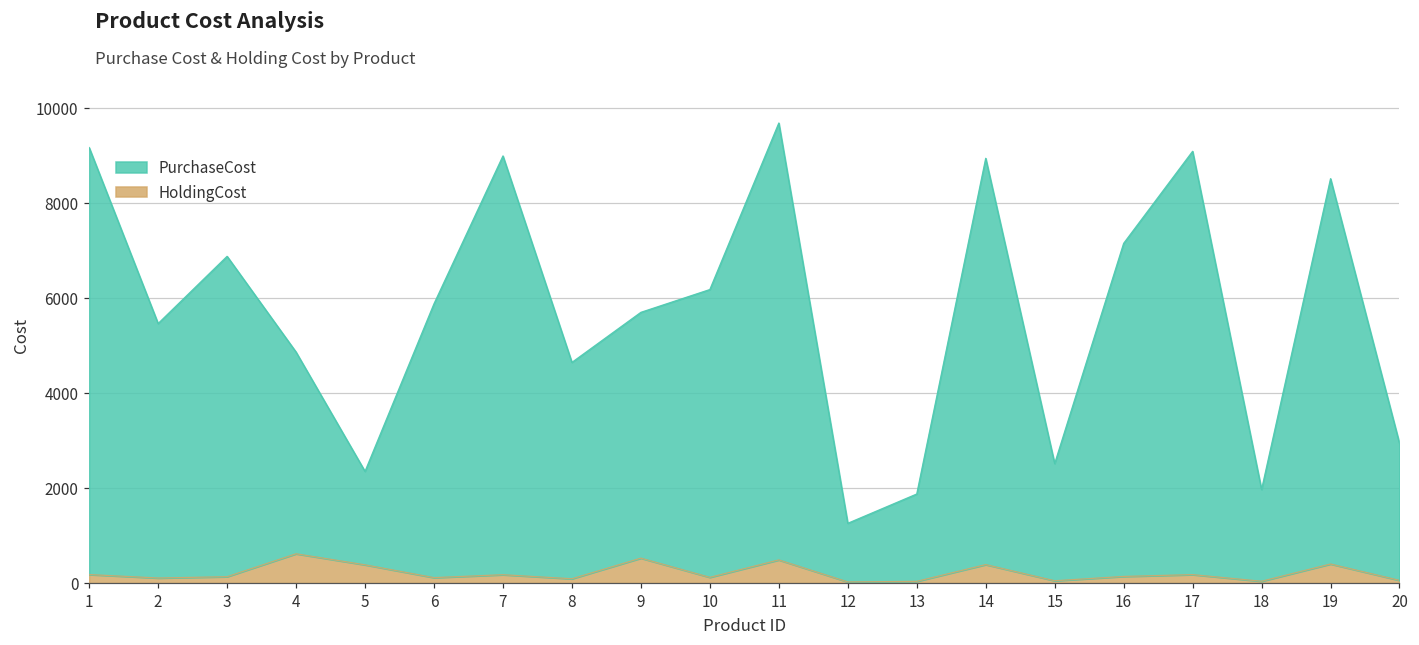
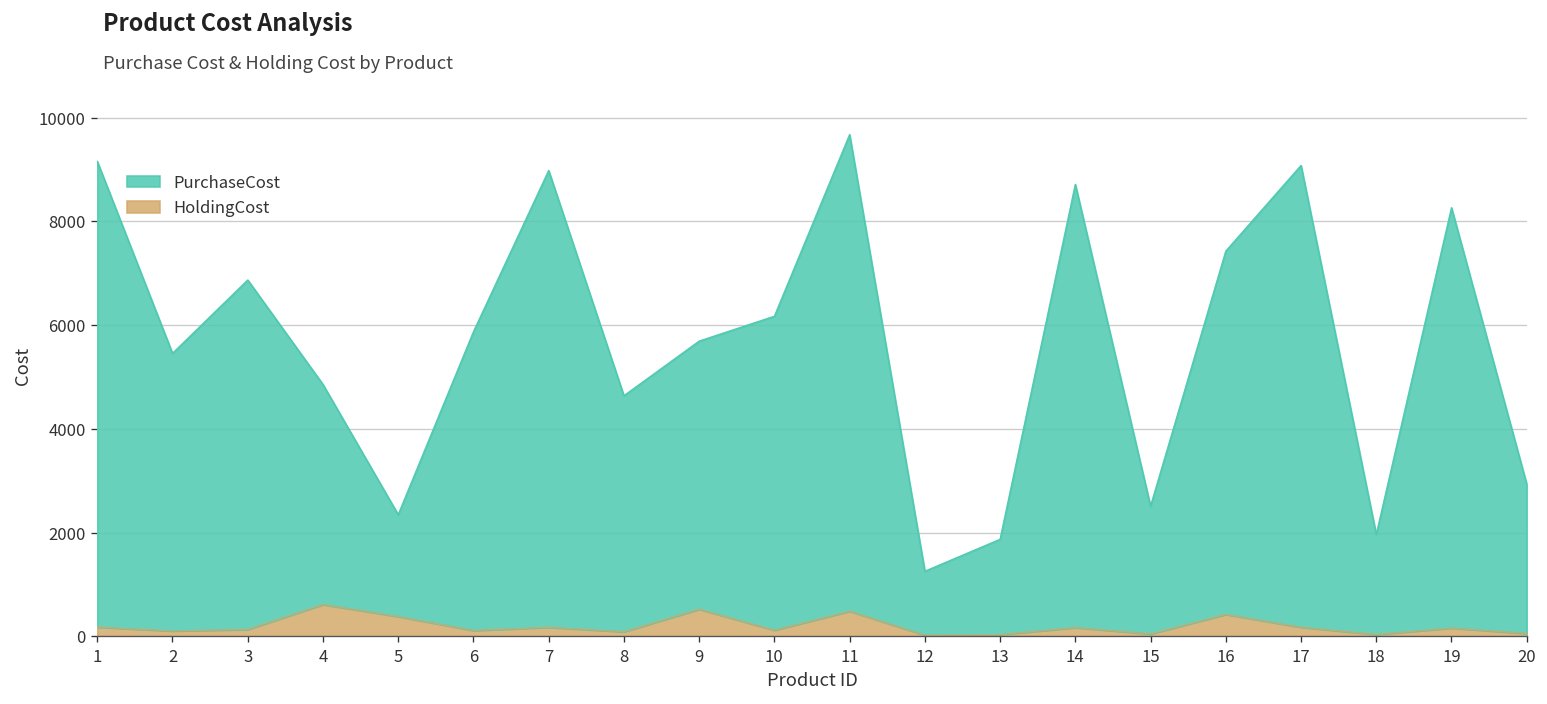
  {
    "HoldingCost": {
      "1": 200,
      "2": 100,
      "3": 100,
      "4": 600,
      "5": 400,
      "6": 100,
      "7": 200,
      "8": 100,
      "9": 500,
      "10": 100,
      "11": 500,
      "12": 0,
      "13": 0,
-     "14": 400,
+     "14": 200,
      "15": 0,
-     "16": 100,
+     "16": 400,
      "17": 200,
      "18": 0,
-     "19": 400,
+     "19": 200,
      "20": 100
    },
    "PurchaseCost": {
      "1": 9000,
      "2": 5400,
      "3": 6700,
      "4": 4200,
      "5": 2000,
      "6": 5800,
      "7": 8800,
      "8": 4600,
      "9": 5200,
      "10": 6100,
      "11": 9200,
      "12": 1200,
      "13": 1800,
      "14": 8500,
      "15": 2500,
      "16": 7000,
      "17": 8900,
      "18": 1900,
      "19": 8100,
      "20": 2900
    }
  }
